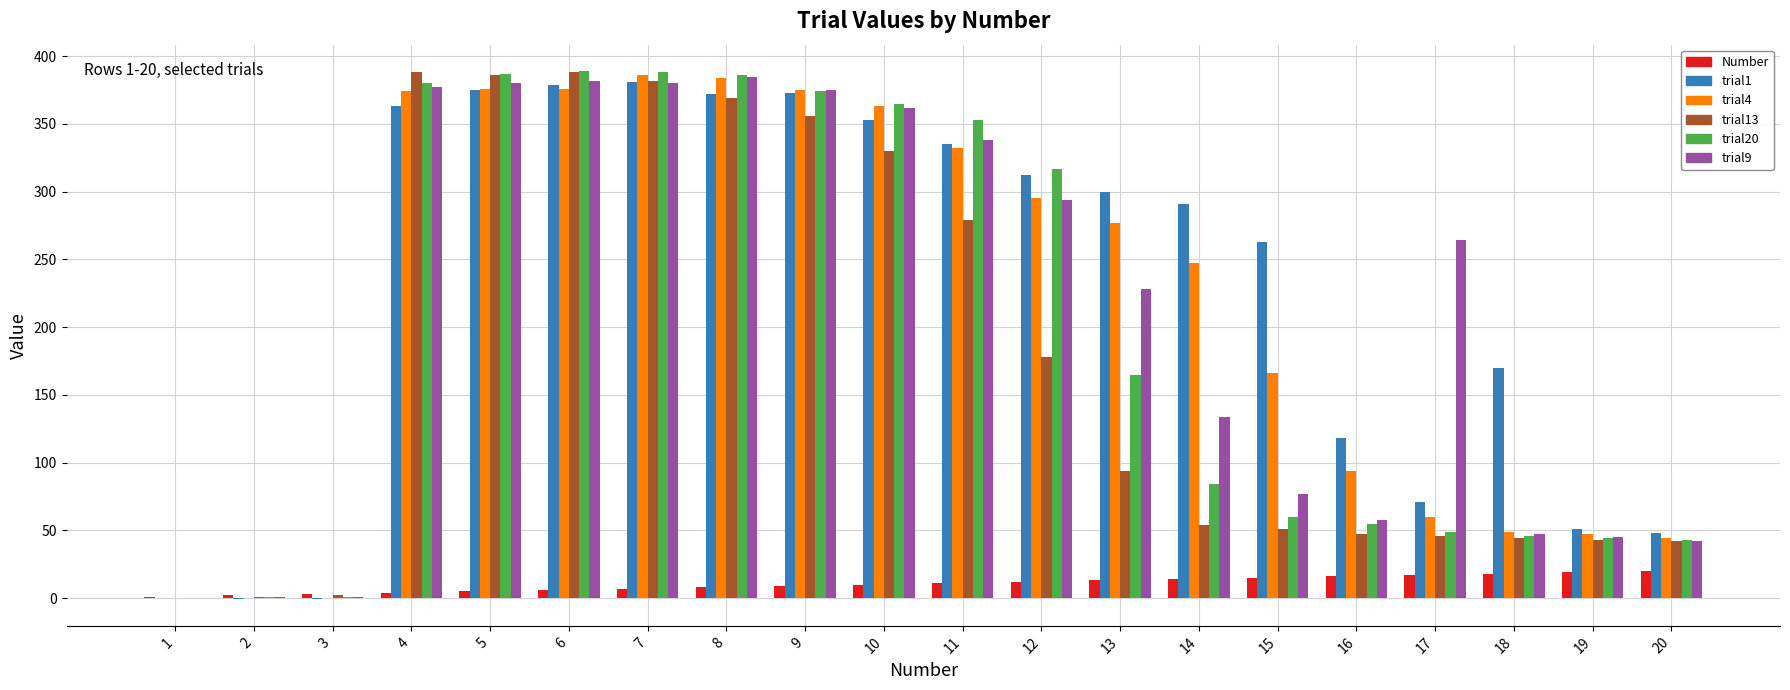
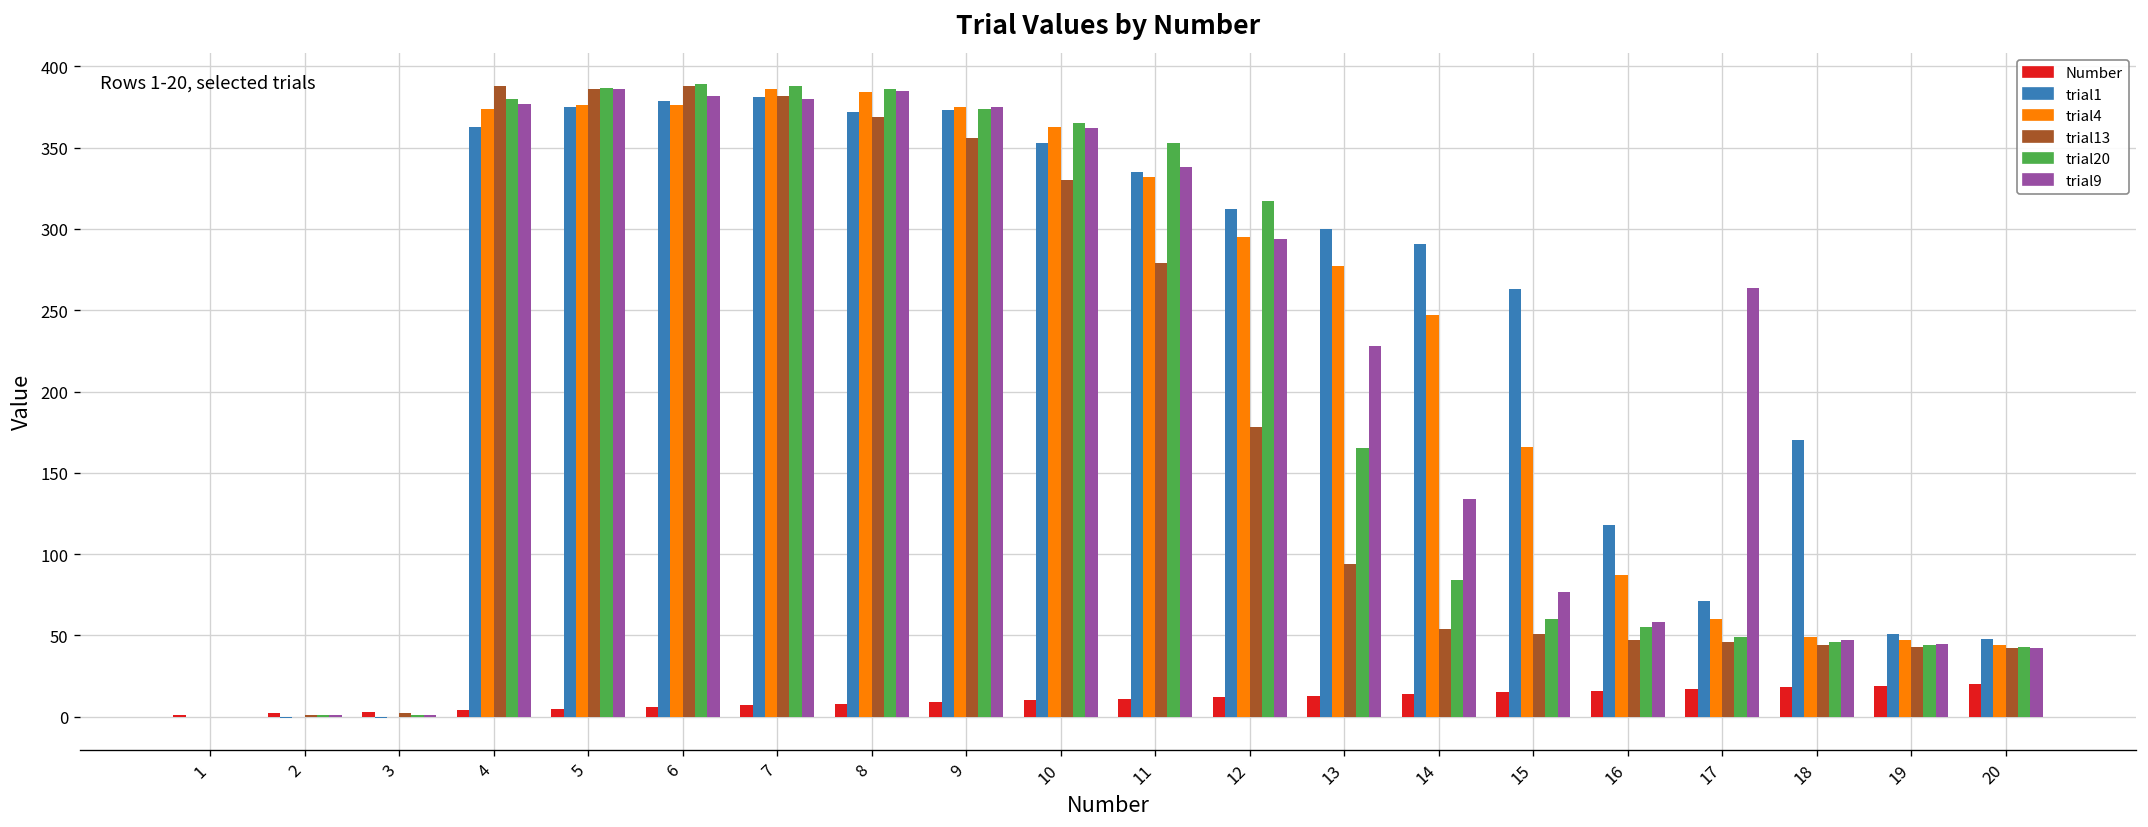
  {
    "Number": {
      "2": 2,
      "3": 3,
      "4": 4,
      "5": 5,
      "6": 6,
      "7": 7,
      "8": 8,
      "9": 9,
      "10": 10,
      "11": 11,
      "12": 12,
      "13": 13,
      "14": 14,
      "15": 15,
      "16": 16,
      "17": 17,
      "18": 18,
      "19": 19,
      "20": 20
    },
    "trial1": {
      "1": 0,
      "4": 363,
      "5": 375,
      "6": 379,
      "7": 381,
      "8": 372,
      "9": 373,
      "10": 353,
      "11": 335,
      "12": 312,
      "13": 300,
      "14": 291,
      "15": 263,
      "16": 118,
      "17": 71,
      "18": 170,
      "19": 51,
      "20": 48
    },
    "trial4": {
      "1": 0,
      "2": 0,
      "3": 0,
      "4": 374,
      "5": 376,
      "6": 376,
      "7": 386,
      "8": 384,
      "9": 375,
      "10": 363,
      "11": 332,
      "12": 295,
      "13": 277,
      "14": 247,
      "15": 166,
-     "16": 94,
+     "16": 87,
      "17": 60,
      "18": 49,
      "19": 47,
      "20": 44
    },
    "trial13": {
      "1": 0,
      "3": 2,
      "4": 388,
      "5": 386,
      "6": 388,
      "7": 382,
      "8": 369,
      "9": 356,
      "10": 330,
      "11": 279,
      "12": 178,
      "13": 94,
      "14": 54,
      "15": 51,
      "16": 47,
      "17": 46,
      "18": 44,
      "19": 43,
      "20": 42
    },
    "trial20": {
      "1": 0,
      "4": 380,
      "5": 387,
      "6": 389,
      "7": 388,
      "8": 386,
      "9": 374,
      "10": 365,
      "11": 353,
      "12": 317,
      "13": 165,
      "14": 84,
      "15": 60,
      "16": 55,
      "17": 49,
      "18": 46,
      "19": 44,
      "20": 43
    },
    "trial9": {
      "1": 0,
      "4": 377,
-     "5": 380,
+     "5": 386,
      "6": 382,
      "7": 380,
      "8": 385,
      "9": 375,
      "10": 362,
      "11": 338,
      "12": 294,
      "13": 228,
      "14": 134,
      "15": 77,
      "16": 58,
      "17": 264,
      "18": 47,
      "19": 45,
      "20": 42
    }
  }
